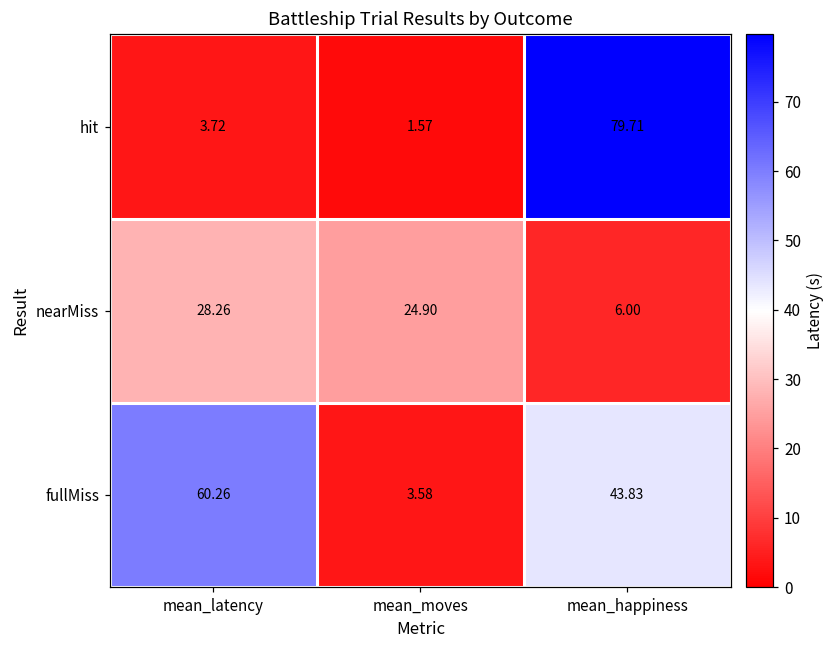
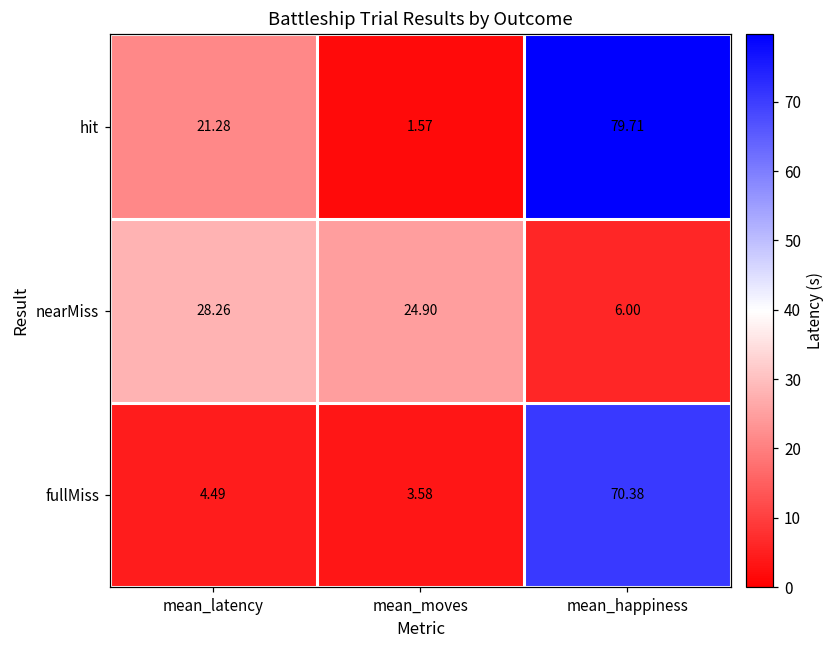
  {
    "hit": {
-     "mean_latency": 3.72,
+     "mean_latency": 21.28,
      "mean_moves": 1.57,
      "mean_happiness": 79.71
    },
    "nearMiss": {
      "mean_latency": 28.26,
      "mean_moves": 24.90,
      "mean_happiness": 6.00
    },
    "fullMiss": {
-     "mean_latency": 60.26,
+     "mean_latency": 4.49,
      "mean_moves": 3.58,
-     "mean_happiness": 43.83
+     "mean_happiness": 70.38
    }
  }
